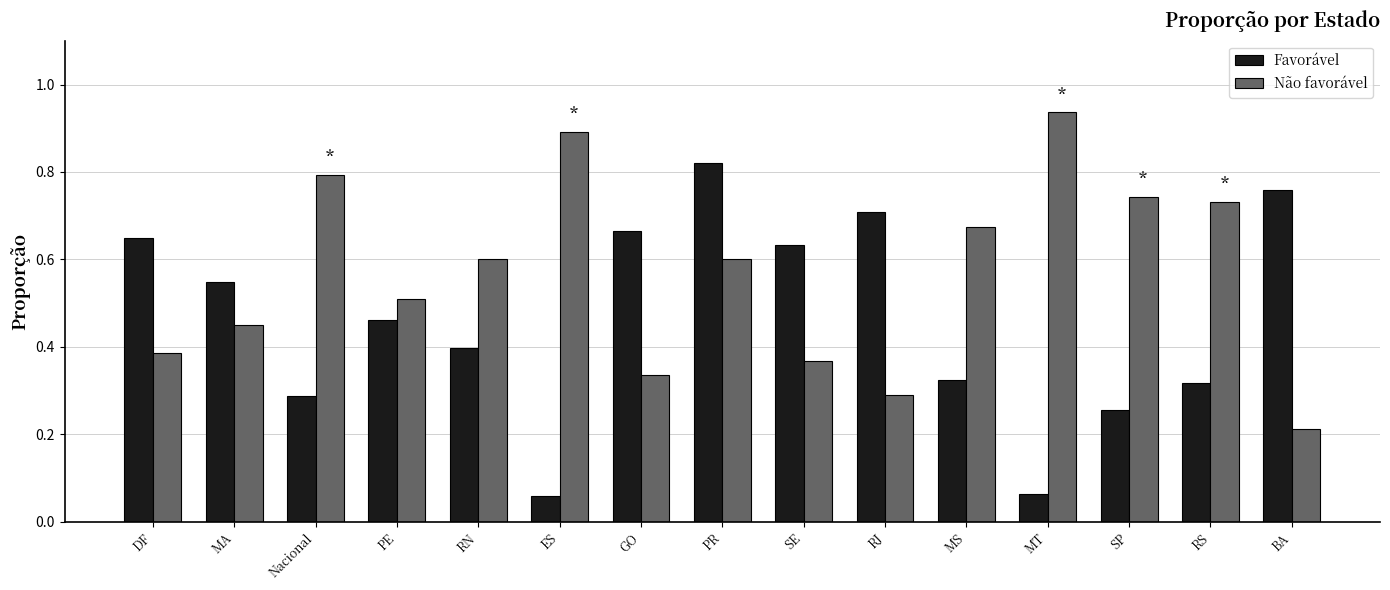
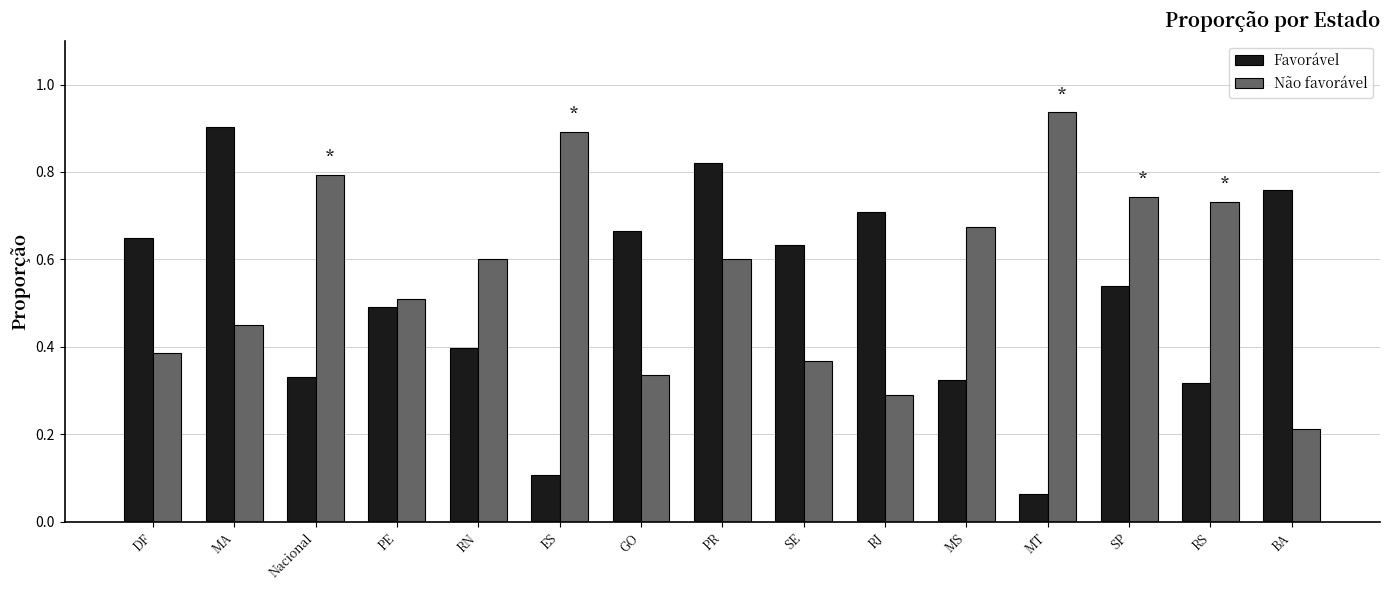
  {
    "Favorável": {
      "DF": 0.65,
-     "MA": 0.55,
-     "Nacional": 0.29,
-     "PE": 0.46,
+     "MA": 0.90,
+     "Nacional": 0.33,
+     "PE": 0.49,
      "RN": 0.40,
-     "ES": 0.06,
+     "ES": 0.11,
      "GO": 0.67,
      "PR": 0.82,
      "SE": 0.63,
      "RJ": 0.71,
      "MS": 0.33,
      "MT": 0.06,
-     "SP": 0.26,
+     "SP": 0.54,
      "RS": 0.32,
      "BA": 0.76
    },
    "Não favorável": {
      "DF": 0.39,
      "MA": 0.45,
      "Nacional": 0.79,
      "PE": 0.51,
      "RN": 0.60,
      "ES": 0.89,
      "GO": 0.33,
      "PR": 0.60,
      "SE": 0.37,
      "RJ": 0.29,
      "MS": 0.67,
      "MT": 0.94,
      "SP": 0.74,
      "RS": 0.73,
      "BA": 0.21
    }
  }
